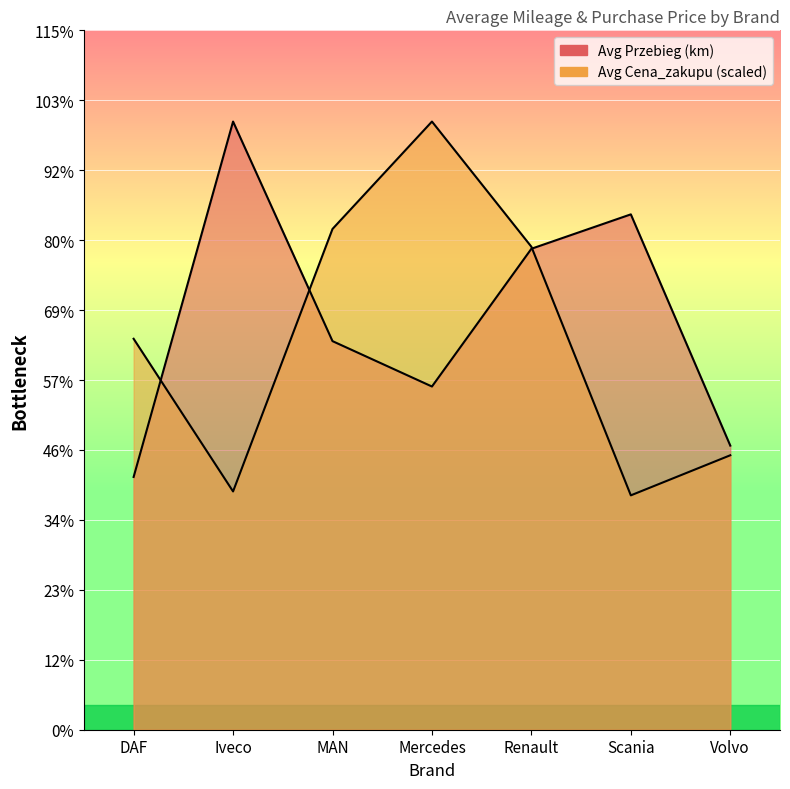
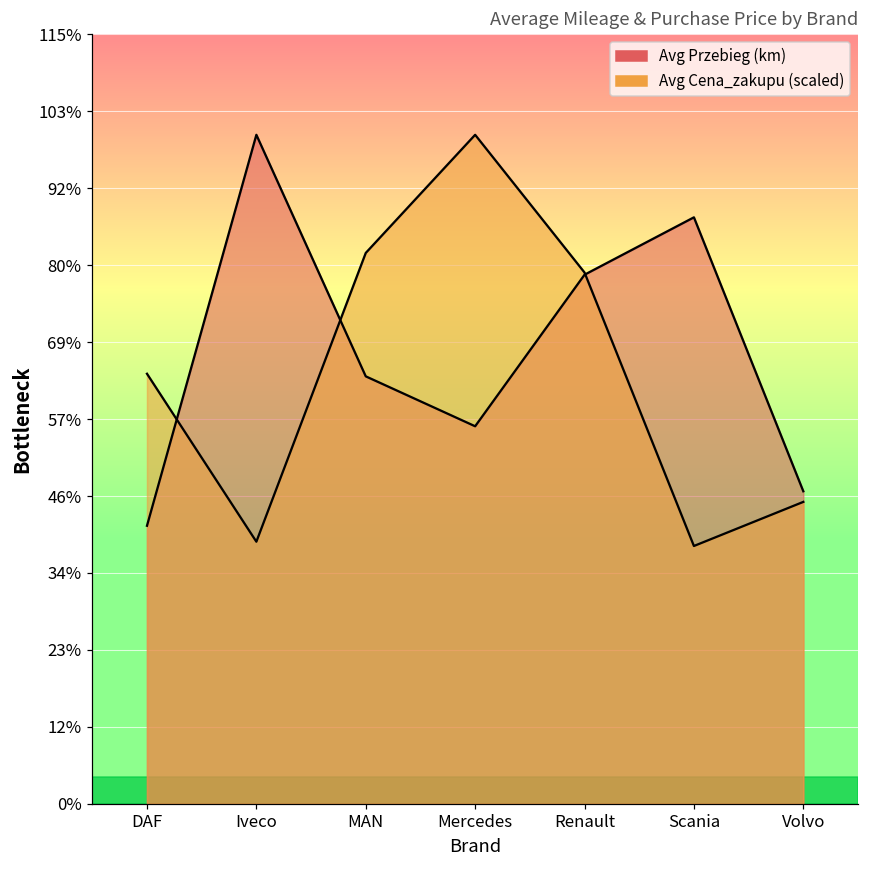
  {
    "Avg Przebieg (km)": {
      "DAF": "42%",
      "Iveco": "100%",
      "MAN": "64%",
      "Mercedes": "56%",
-     "Scania": "85%",
+     "Scania": "88%",
      "Volvo": "47%"
    },
    "Avg Cena_zakupu (scaled)": {
      "DAF": "64%",
      "Iveco": "39%",
      "MAN": "82%",
      "Mercedes": "100%",
      "Scania": "39%",
      "Volvo": "45%"
    }
  }
